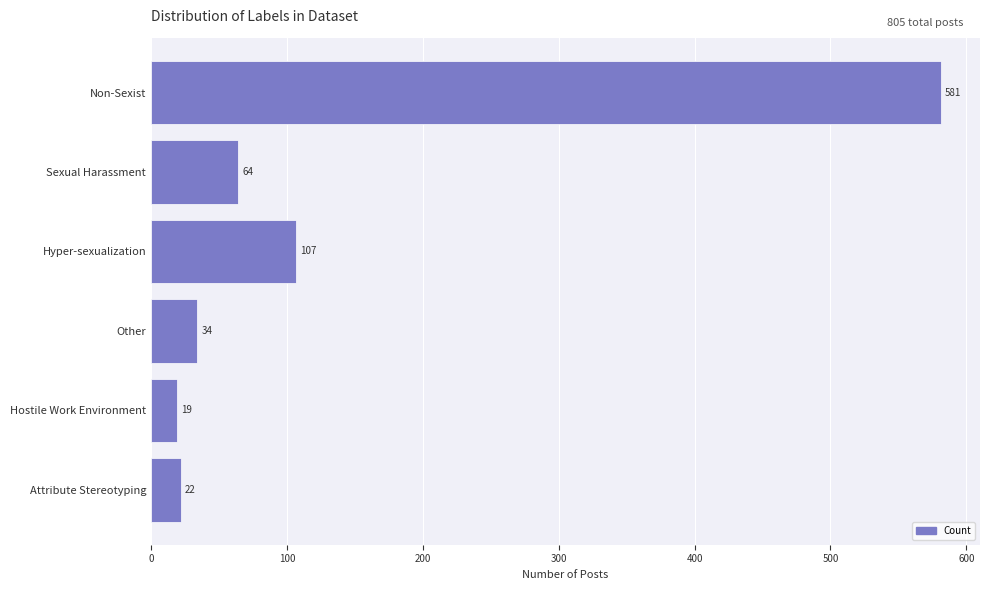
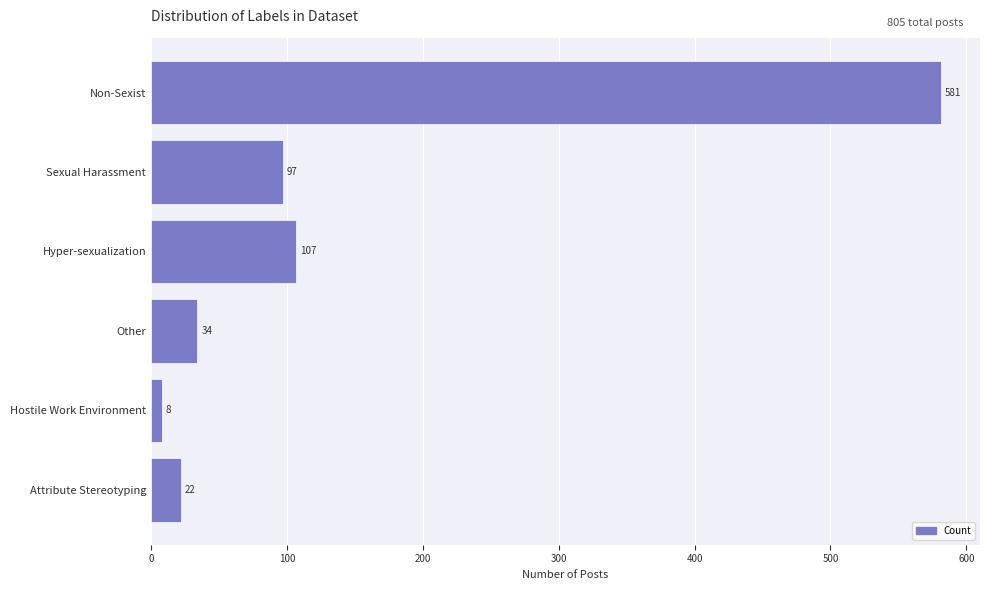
  {
    "Non-Sexist": 581,
-   "Sexual Harassment": 64,
+   "Sexual Harassment": 97,
    "Hyper-sexualization": 107,
    "Other": 34,
-   "Hostile Work Environment": 19,
+   "Hostile Work Environment": 8,
    "Attribute Stereotyping": 22
  }
